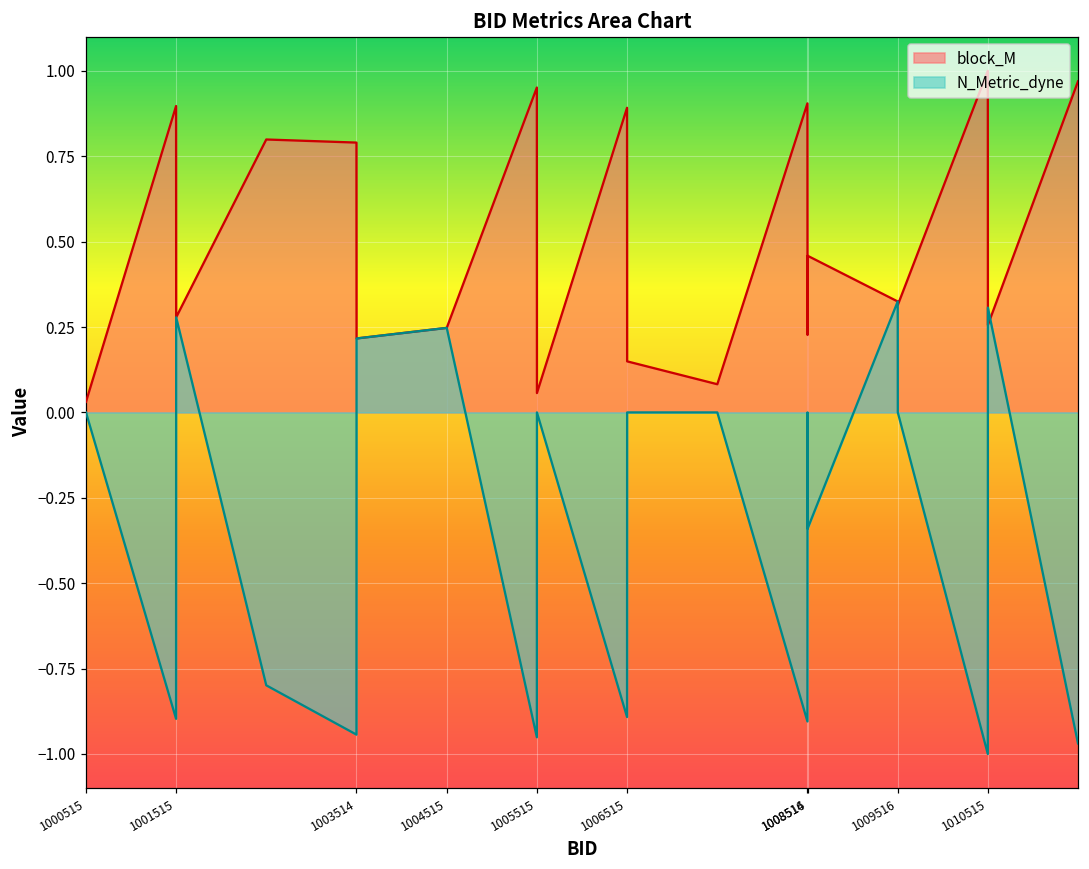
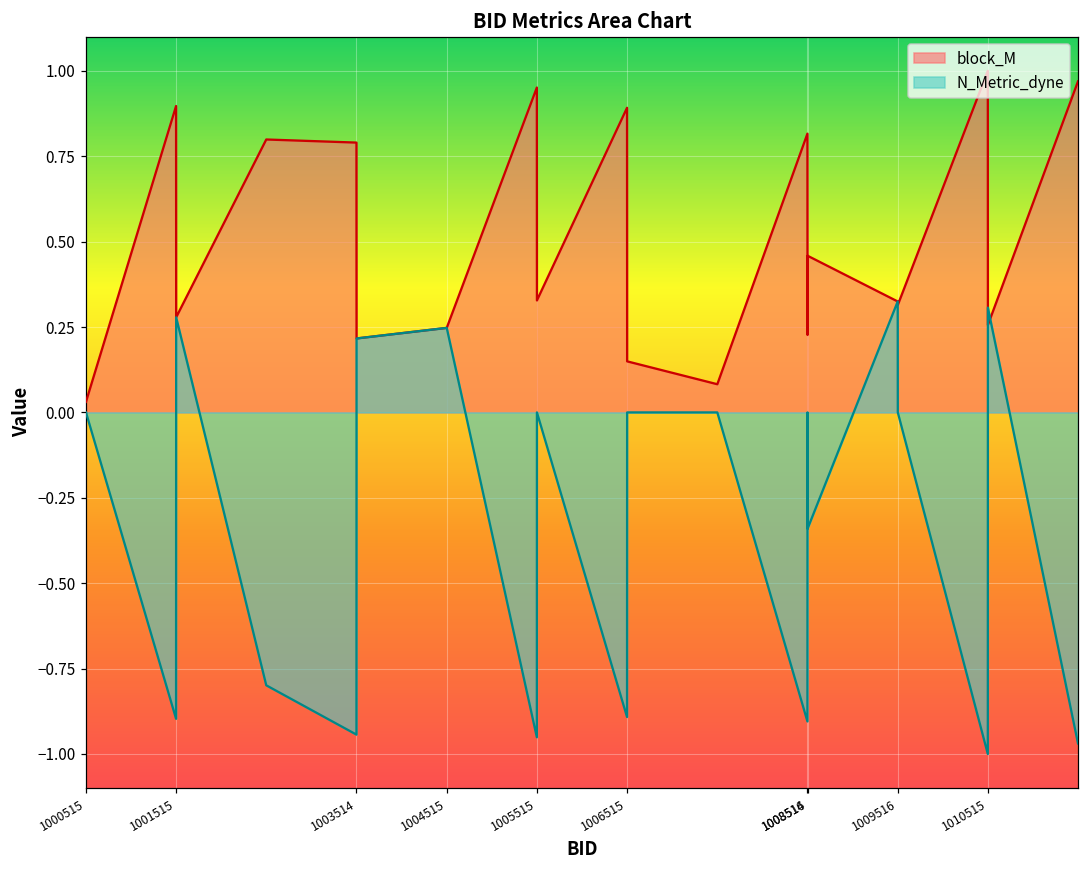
  {
    "block_M": {
      "1000515": 0.03,
      "1003514": 0.79,
-     "1005515": 0.06,
+     "1005515": 0.33,
      "1006515": 0.15,
-     "1008514": 0.90,
+     "1008514": 0.82,
      "1008516": 0.46,
      "1009516": 0.31,
      "1010515": 0.26
    }
  }
